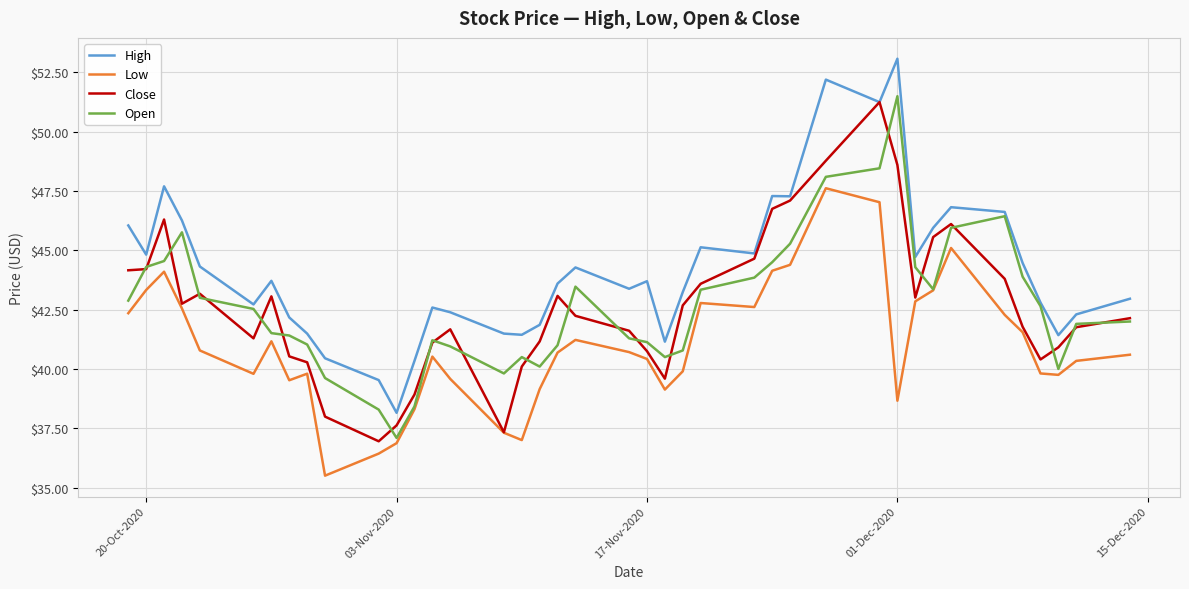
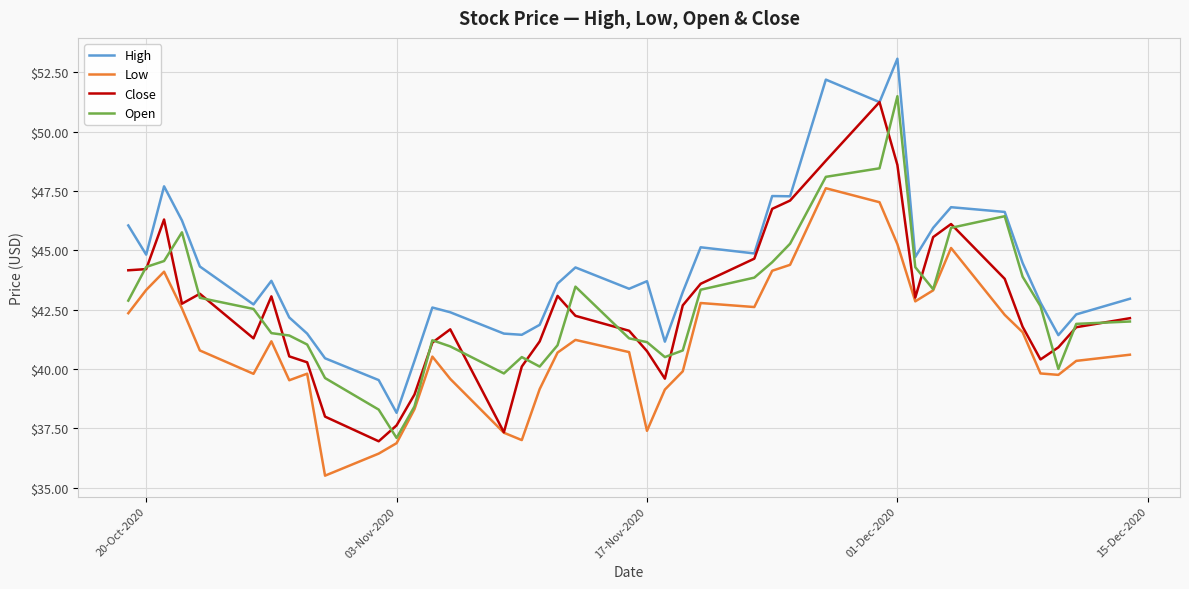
  {
    "High": {
      "20-Oct-2020": "$44.8",
      "03-Nov-2020": "$38.2",
      "17-Nov-2020": "$43.7",
      "01-Dec-2020": "$53.1"
    },
    "Low": {
      "20-Oct-2020": "$43.3",
      "03-Nov-2020": "$36.9",
-     "17-Nov-2020": "$40.4",
-     "01-Dec-2020": "$38.7"
+     "17-Nov-2020": "$37.4",
+     "01-Dec-2020": "$45.3"
    },
    "Close": {
      "03-Nov-2020": "$37.6",
      "17-Nov-2020": "$40.8",
      "01-Dec-2020": "$48.6"
    },
    "Open": {
      "03-Nov-2020": "$37.1",
      "17-Nov-2020": "$41.1",
      "01-Dec-2020": "$51.5"
    }
  }
